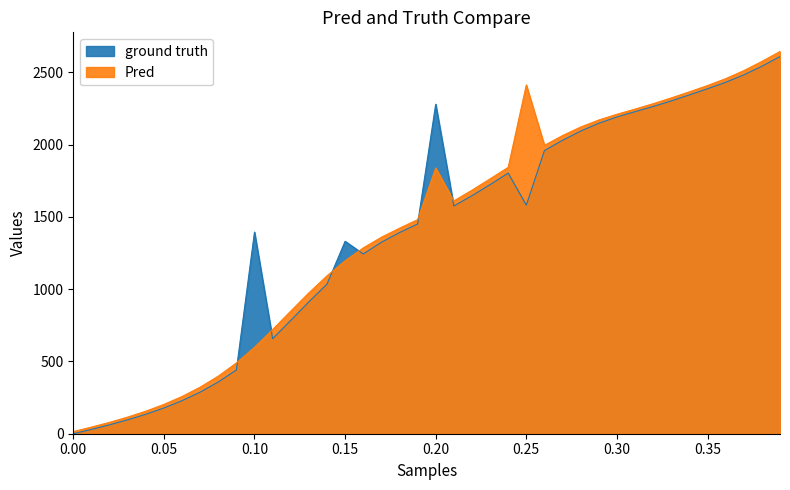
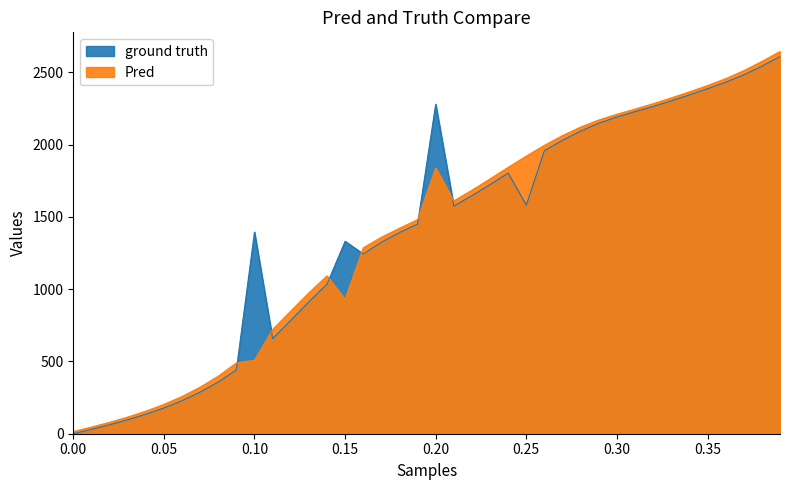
  {
    "ground truth": {
      "0.05": 180,
      "0.10": 1400,
      "0.15": 1330,
      "0.20": 2280,
      "0.25": 1580,
      "0.30": 2190,
      "0.35": 2390
    },
    "Pred": {
      "0.05": 200,
-     "0.10": 600,
-     "0.15": 1200,
+     "0.10": 510,
+     "0.15": 930,
      "0.20": 1840,
-     "0.25": 2410,
+     "0.25": 1920,
      "0.30": 2210,
      "0.35": 2410
    }
  }
